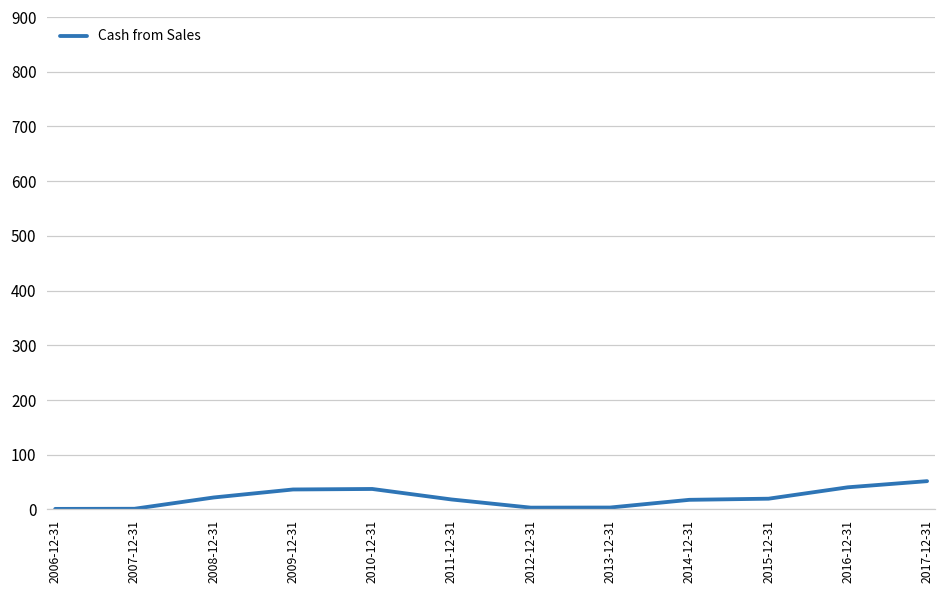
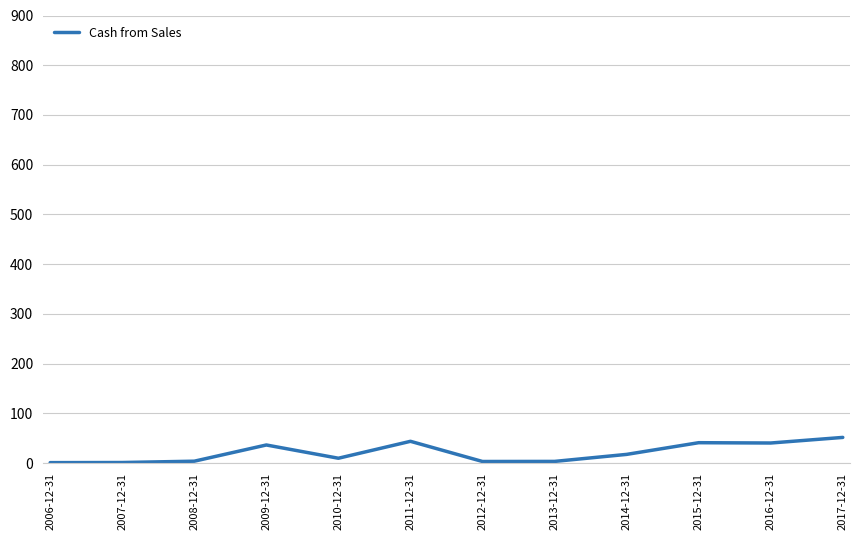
  {
    "2006-12-31": 0,
    "2007-12-31": 0,
-   "2008-12-31": 20,
+   "2008-12-31": 0,
    "2009-12-31": 40,
-   "2010-12-31": 40,
-   "2011-12-31": 20,
+   "2010-12-31": 10,
+   "2011-12-31": 40,
    "2012-12-31": 0,
    "2013-12-31": 0,
    "2014-12-31": 20,
-   "2015-12-31": 20,
+   "2015-12-31": 40,
    "2016-12-31": 40,
    "2017-12-31": 50
  }
